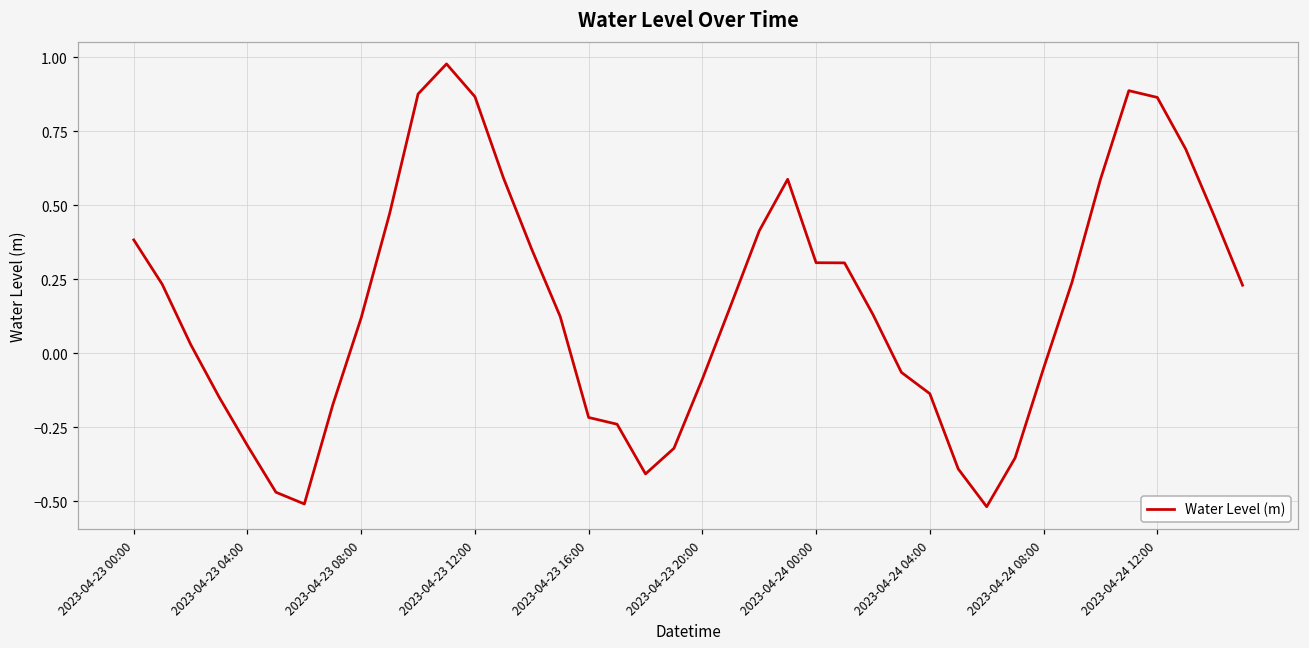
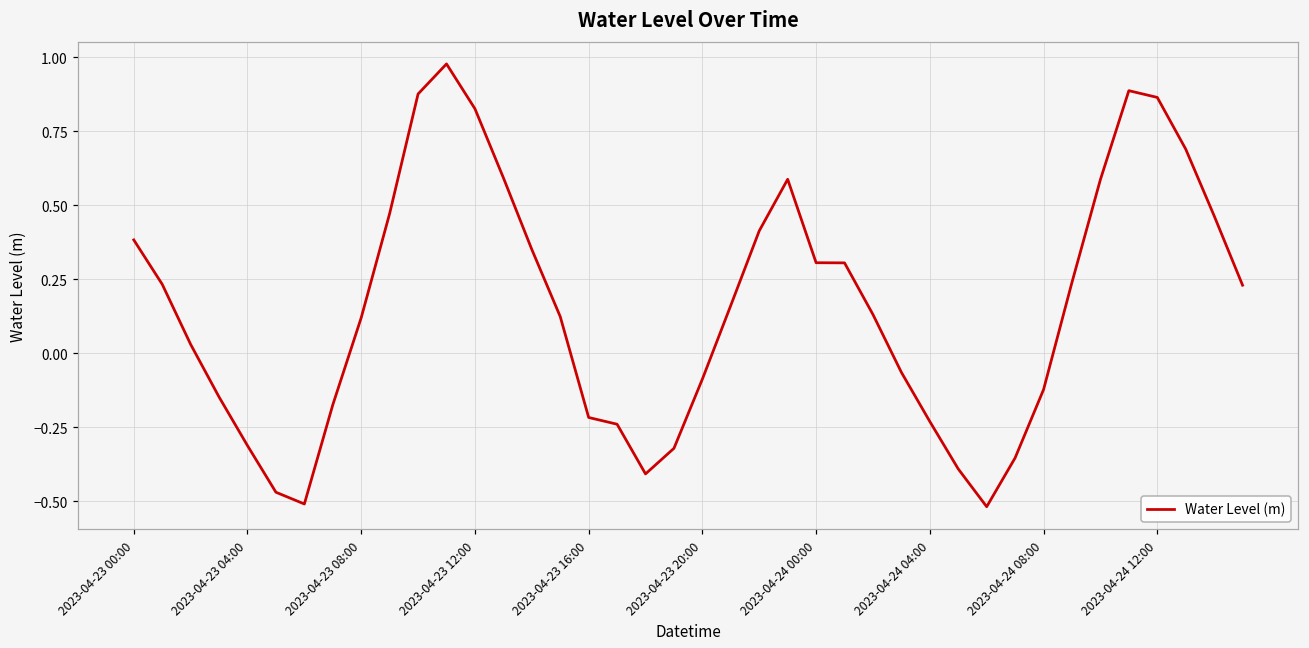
  {
    "2023-04-23 00:00": 0.38,
    "2023-04-23 04:00": -0.31,
    "2023-04-23 08:00": 0.12,
-   "2023-04-23 12:00": 0.87,
+   "2023-04-23 12:00": 0.83,
    "2023-04-23 16:00": -0.22,
    "2023-04-23 20:00": -0.09,
    "2023-04-24 00:00": 0.31,
-   "2023-04-24 04:00": -0.14,
-   "2023-04-24 08:00": -0.05,
+   "2023-04-24 04:00": -0.23,
+   "2023-04-24 08:00": -0.12,
    "2023-04-24 12:00": 0.86
  }
